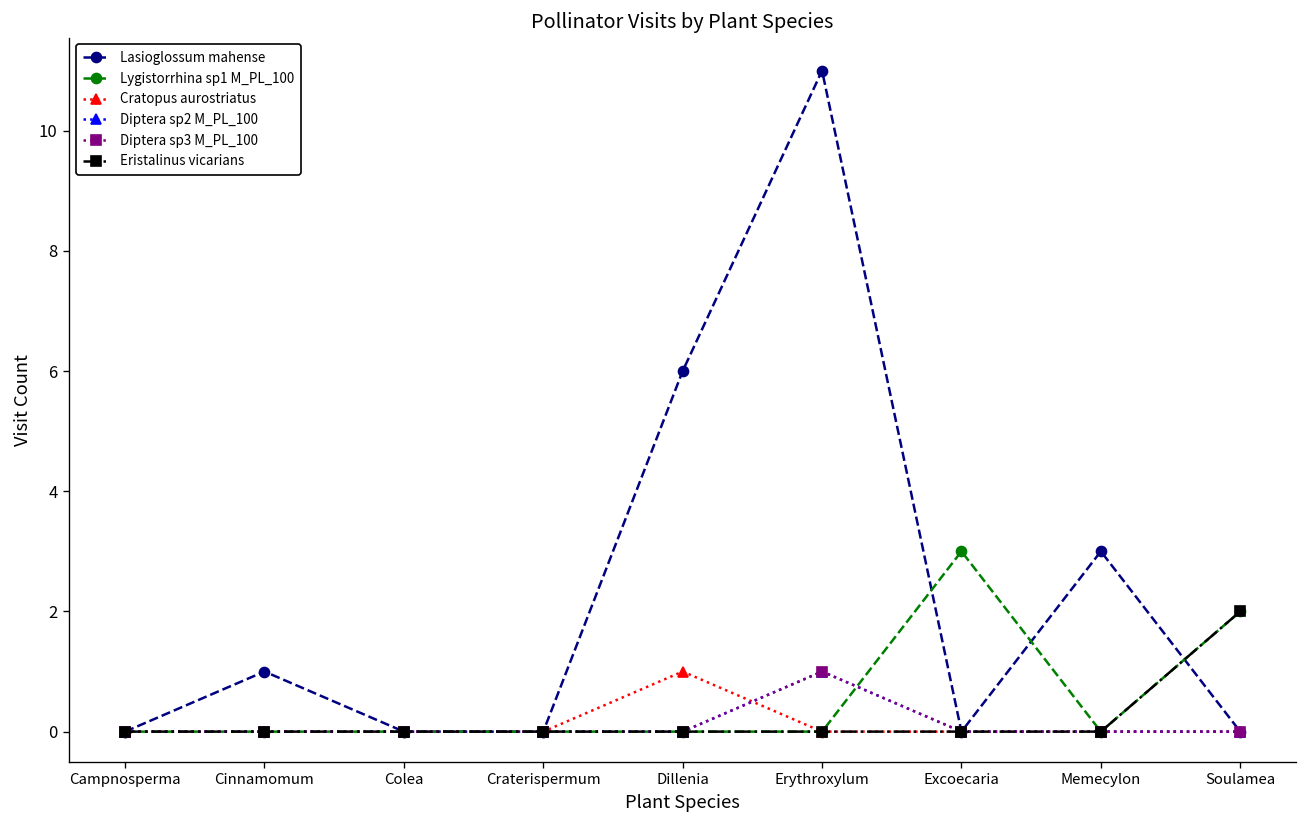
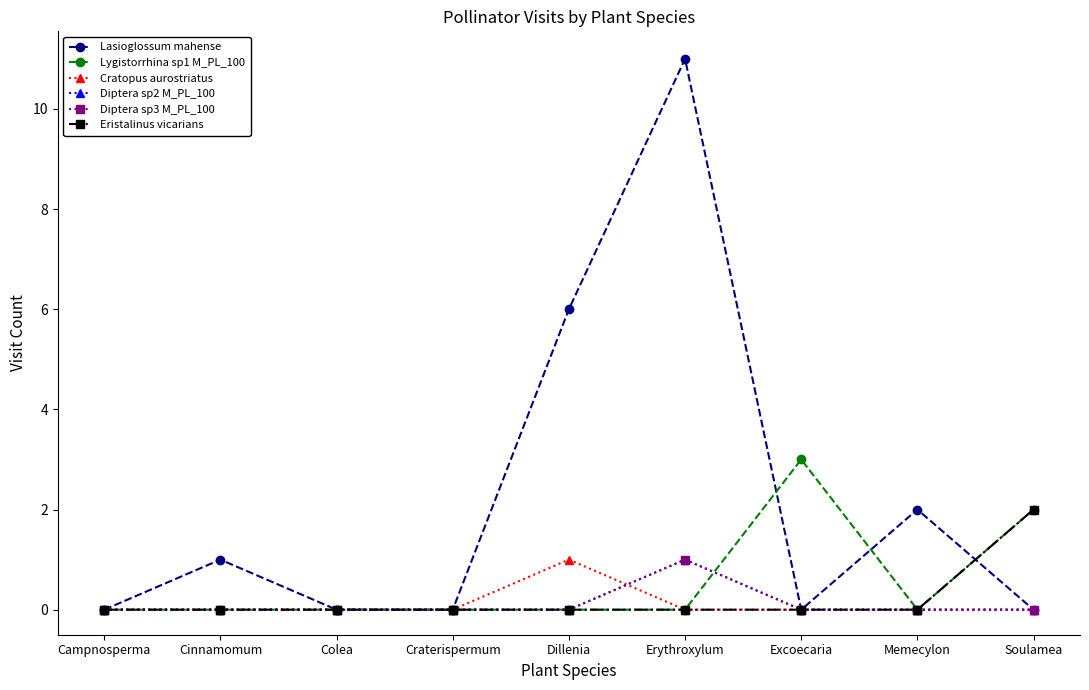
  {
    "Lasioglossum mahense": {
      "Cinnamomum": 1,
      "Dillenia": 6,
      "Erythroxylum": 11,
-     "Memecylon": 3
+     "Memecylon": 2
    },
    "Lygistorrhina sp1 M_PL_100": {
      "Excoecaria": 3
    },
    "Cratopus aurostriatus": {
      "Dillenia": 1
    },
    "Diptera sp3 M_PL_100": {
      "Erythroxylum": 1
    }
  }
